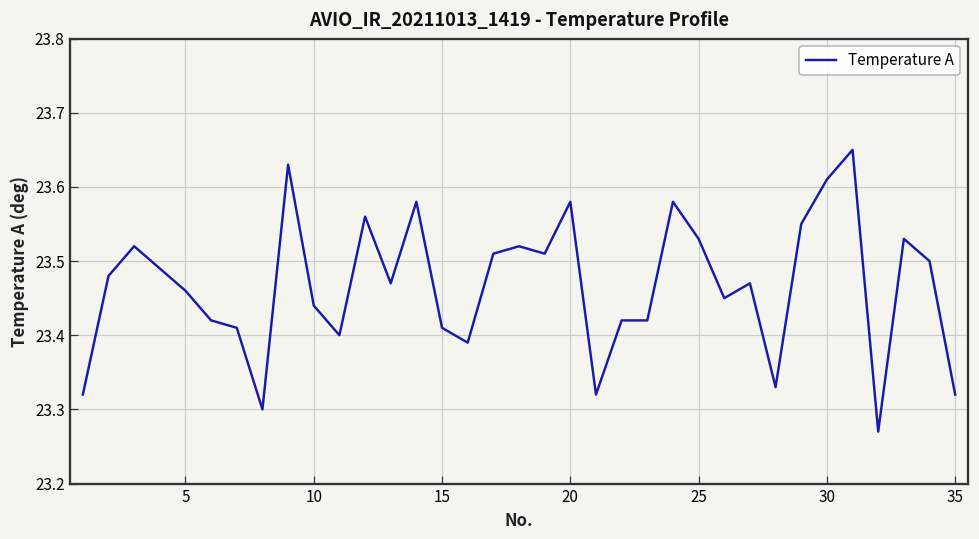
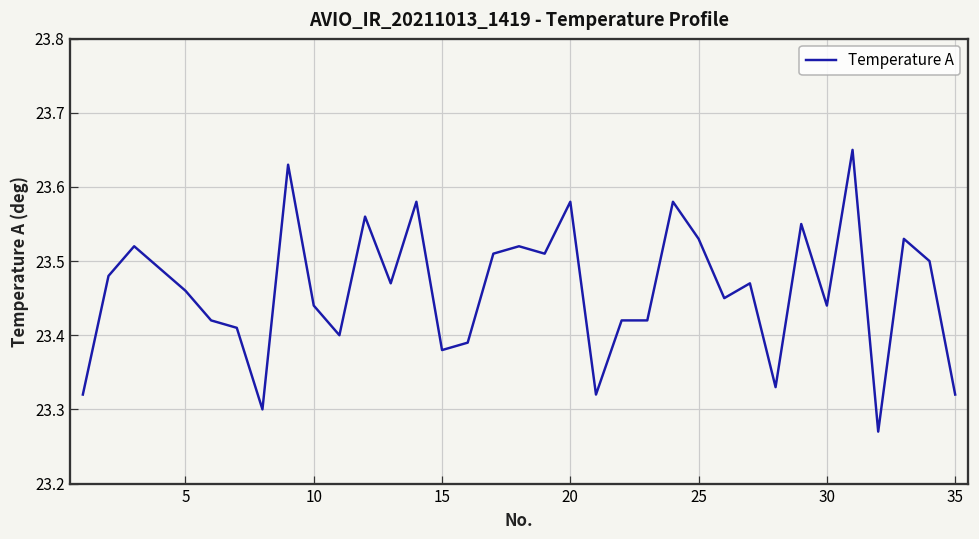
  {
    "5": 23.46,
    "10": 23.44,
-   "15": 23.41,
+   "15": 23.38,
    "20": 23.58,
    "25": 23.53,
-   "30": 23.61,
+   "30": 23.44,
    "35": 23.32
  }
